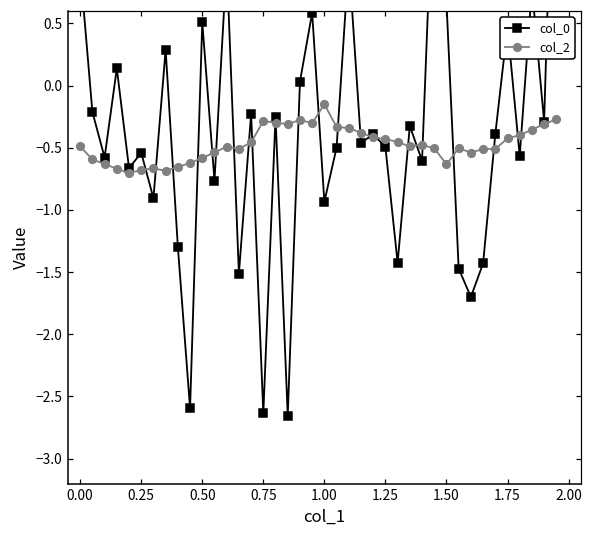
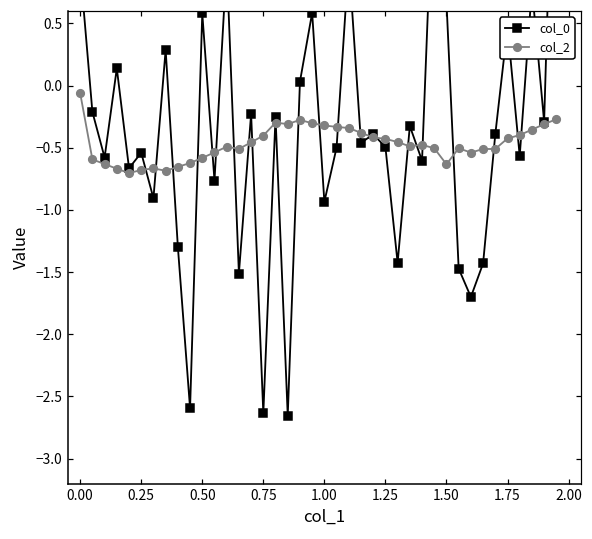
  {
    "col_0": {
      "0.25": -0.54,
-     "0.50": 0.51,
+     "0.50": 0.58,
      "0.75": -2.63,
      "1.00": -0.93,
      "1.25": -0.49
    },
    "col_2": {
-     "0.00": -0.49,
+     "0.00": -0.06,
      "0.25": -0.68,
      "0.50": -0.58,
-     "0.75": -0.29,
-     "1.00": -0.15,
+     "0.75": -0.40,
+     "1.00": -0.32,
      "1.25": -0.43,
      "1.50": -0.63,
      "1.75": -0.42
    }
  }
